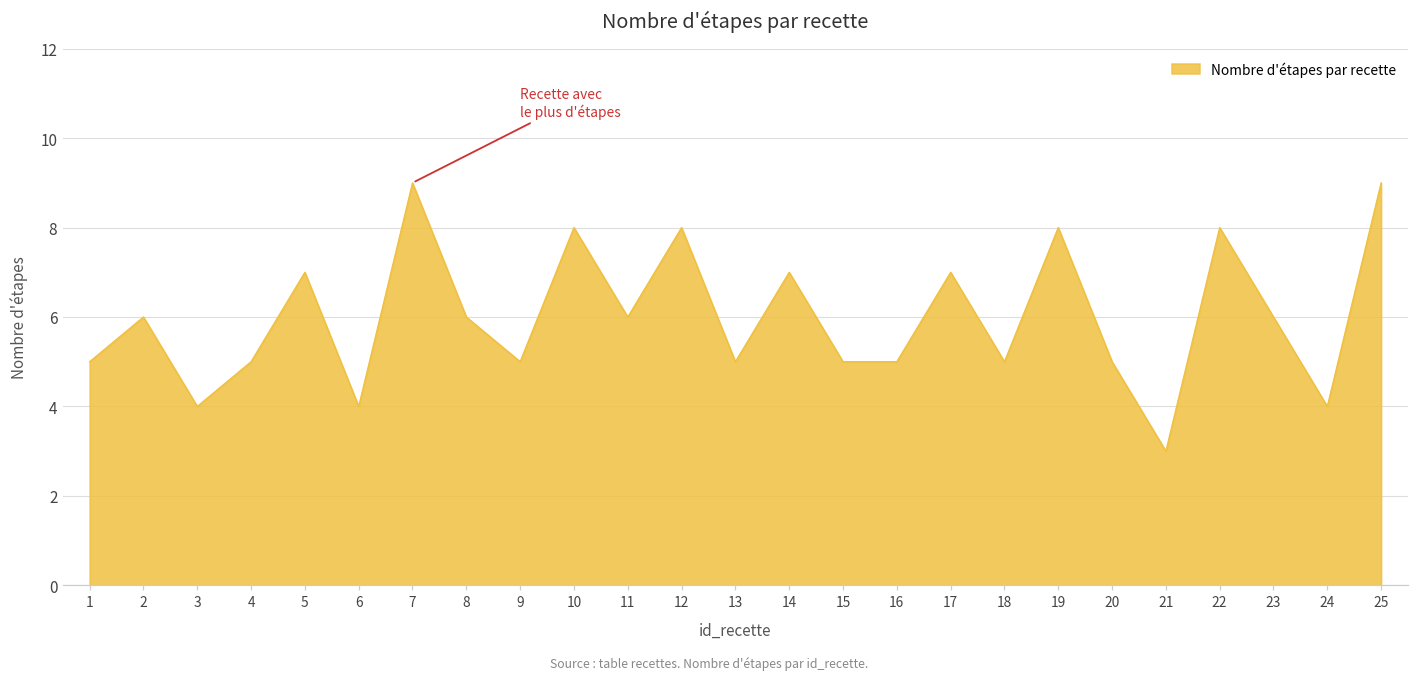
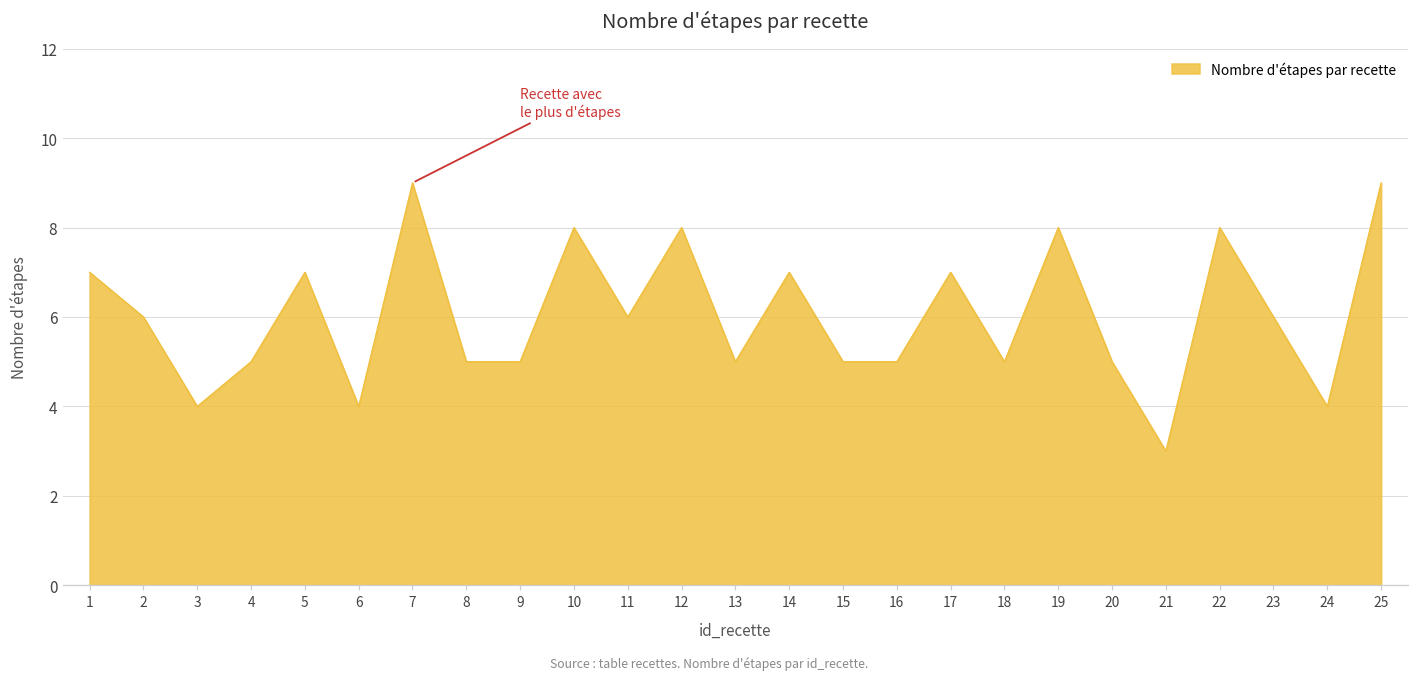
  {
-   "1": 5,
+   "1": 7,
    "2": 6,
    "3": 4,
    "4": 5,
    "5": 7,
    "6": 4,
    "7": 9,
-   "8": 6,
+   "8": 5,
    "9": 5,
    "10": 8,
    "11": 6,
    "12": 8,
    "13": 5,
    "14": 7,
    "15": 5,
    "16": 5,
    "17": 7,
    "18": 5,
    "19": 8,
    "20": 5,
    "21": 3,
    "22": 8,
    "23": 6,
    "24": 4,
    "25": 9
  }
